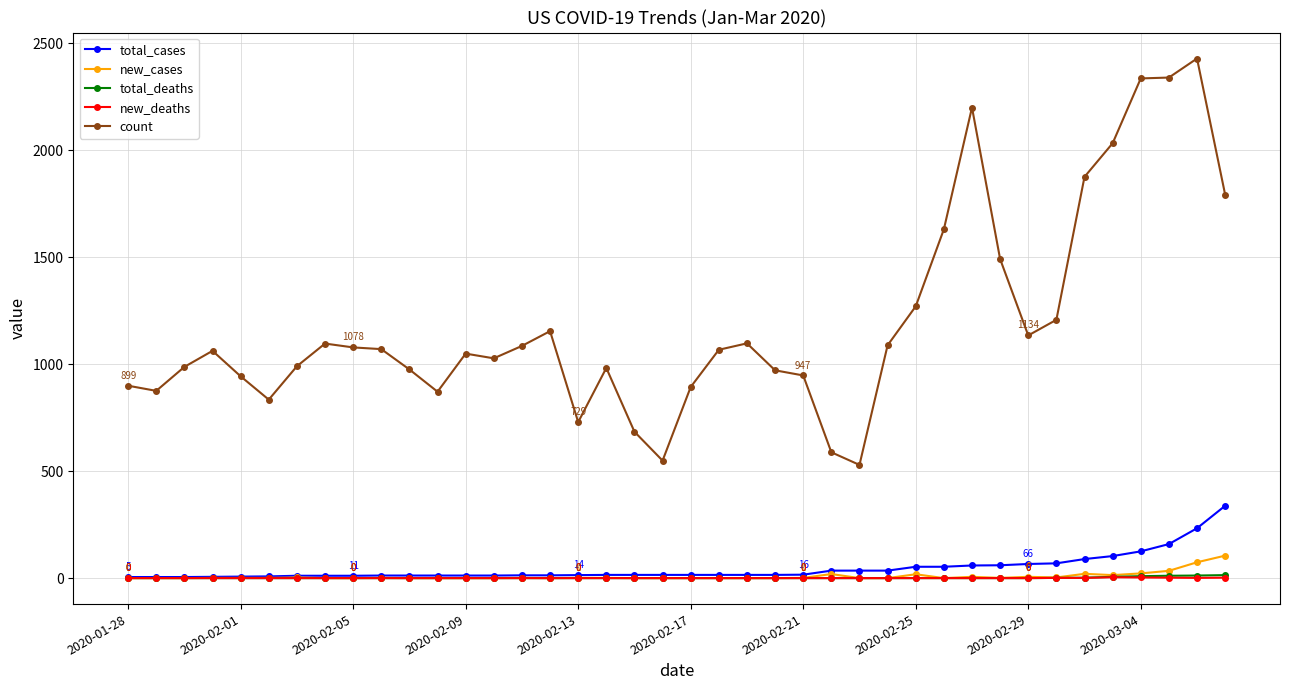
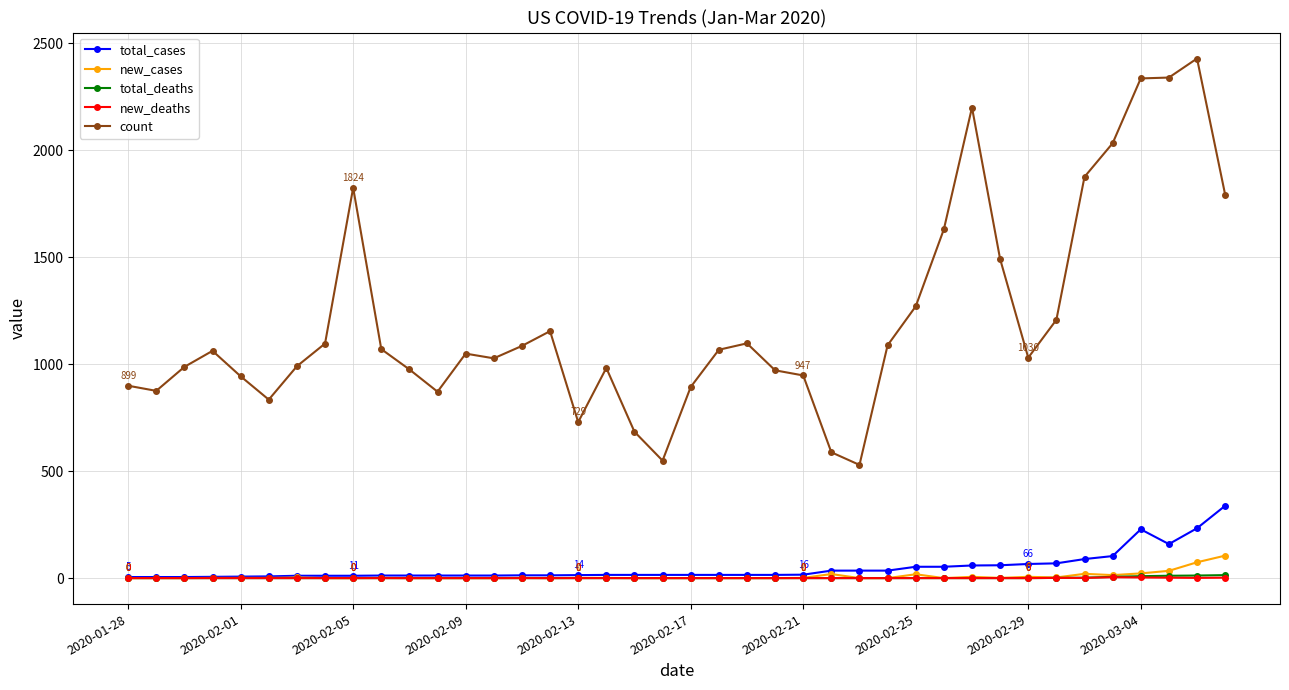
  {
    "total_cases": {
      "2020-02-09": 10,
      "2020-02-17": 20,
      "2020-02-25": 50,
-     "2020-03-04": 130
+     "2020-03-04": 230
    },
    "new_cases": {
      "2020-02-25": 20,
      "2020-03-04": 20
    },
    "count": {
      "2020-01-28": 899,
-     "2020-02-05": 1078,
+     "2020-02-05": 1824,
      "2020-02-13": 729,
      "2020-02-21": 947,
-     "2020-02-29": 1134
+     "2020-02-29": 1030
    }
  }
